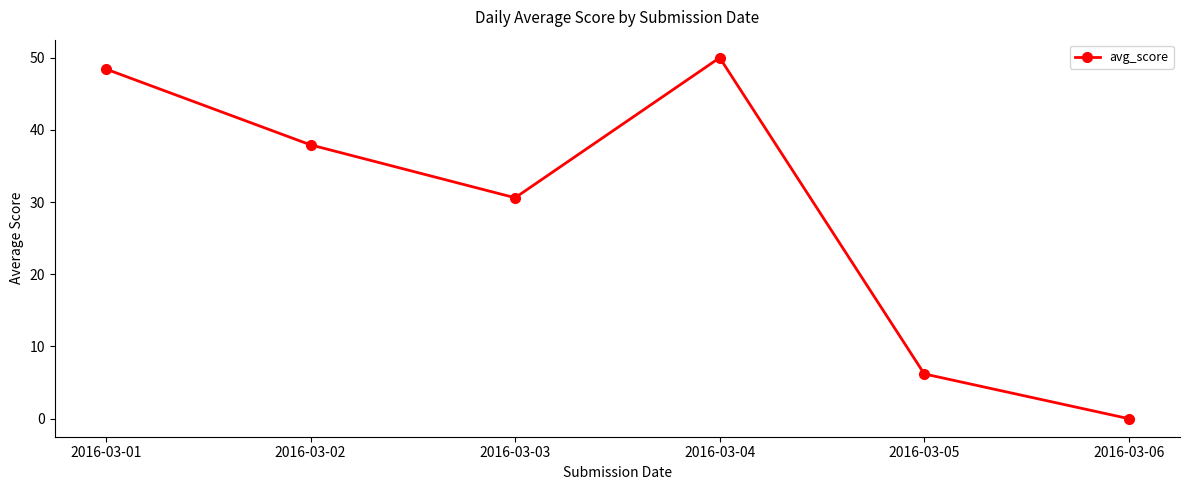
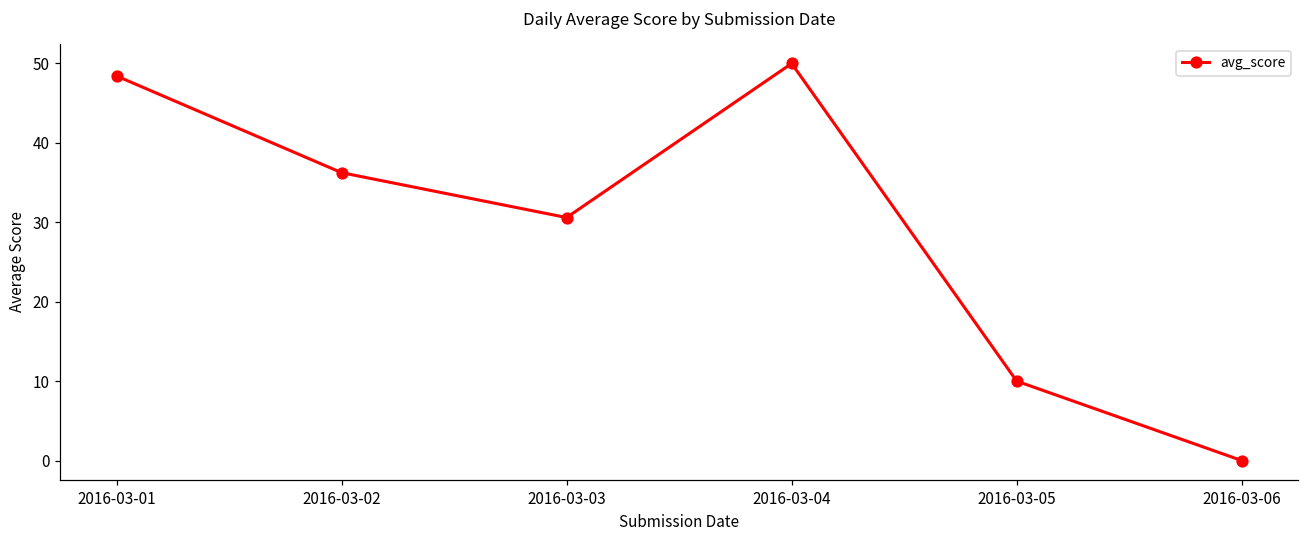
  {
    "2016-03-01": 48,
-   "2016-03-02": 38,
+   "2016-03-02": 36,
    "2016-03-03": 31,
    "2016-03-04": 50,
-   "2016-03-05": 6,
+   "2016-03-05": 10,
    "2016-03-06": 0
  }
